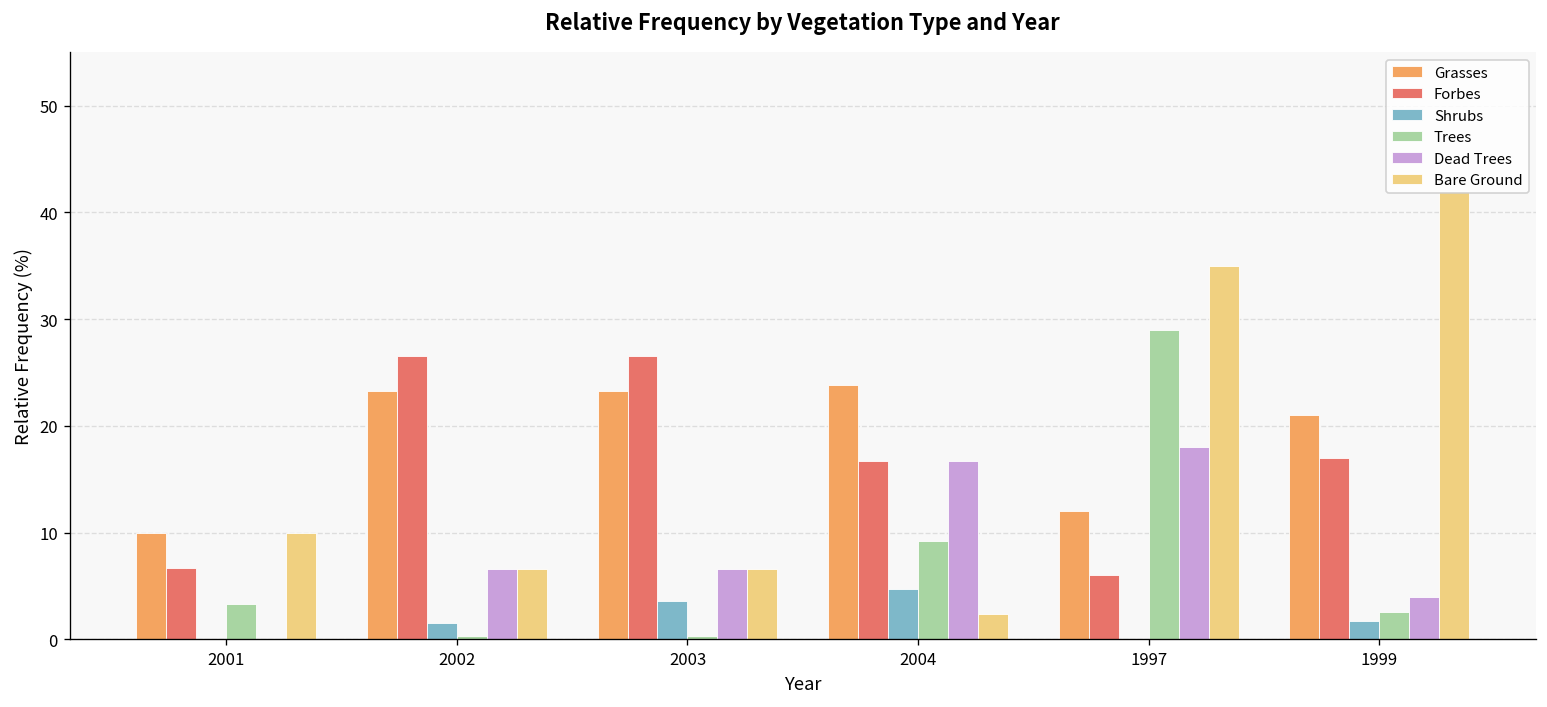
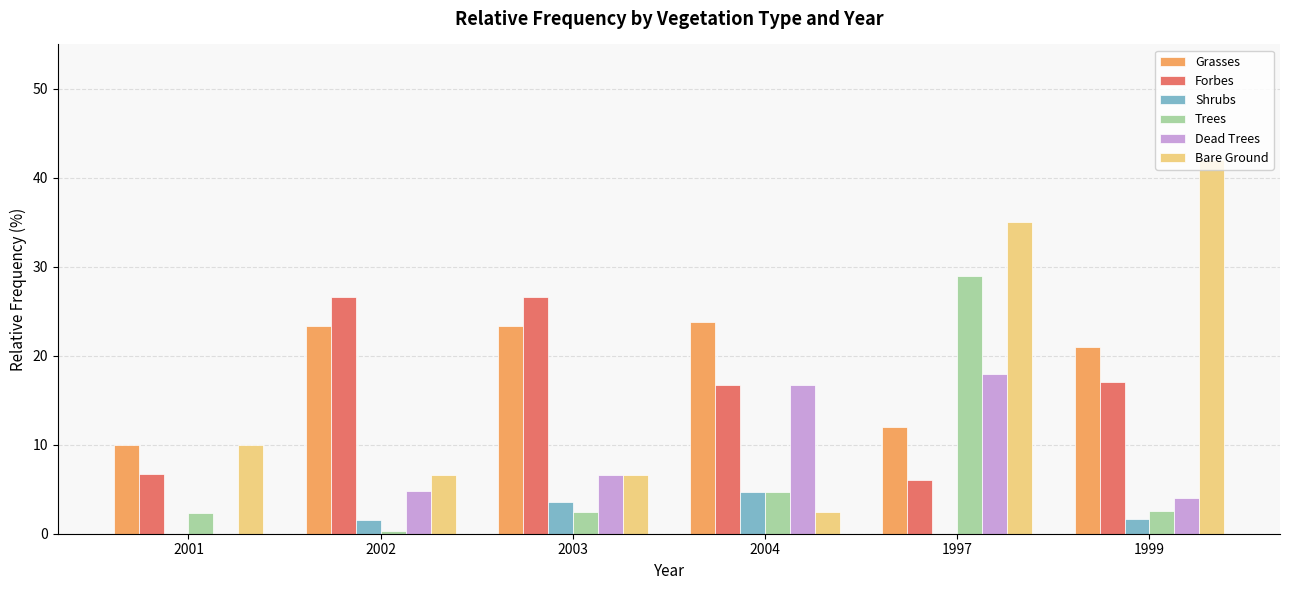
  {
    "Shrubs": {
      "2001": 0,
      "2002": 2,
      "2003": 4,
      "2004": 5,
      "1997": 0,
      "1999": 2
    },
    "Trees": {
-     "2001": 3,
+     "2001": 2,
      "2002": 0,
-     "2003": 0,
-     "2004": 9,
+     "2003": 2,
+     "2004": 5,
      "1997": 29,
      "1999": 3
    },
    "Dead Trees": {
      "2001": 0,
-     "2002": 7,
+     "2002": 5,
      "2003": 7,
      "2004": 17,
      "1997": 18,
      "1999": 4
    }
  }
